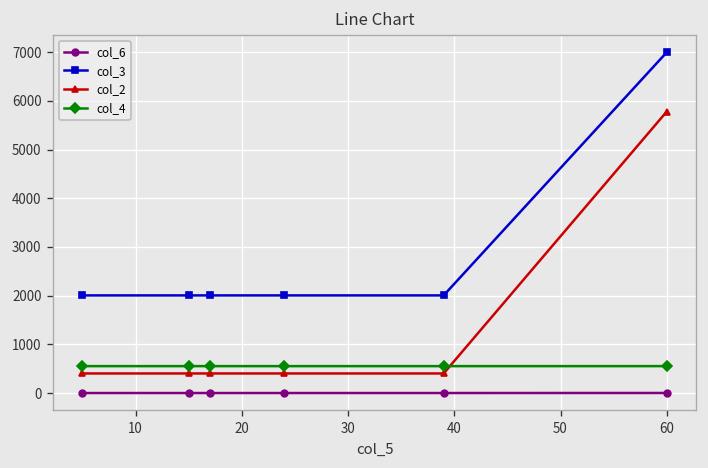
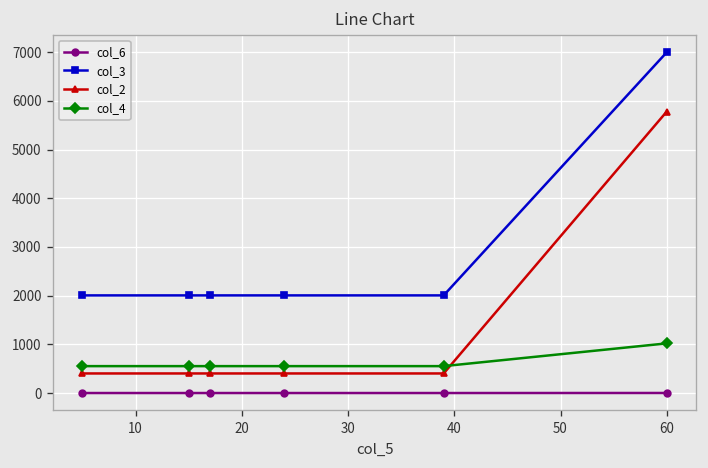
  {
    "col_6": {
      "60": 0
    },
    "col_3": {
      "60": 7000
    },
    "col_2": {
      "60": 5800
    },
    "col_4": {
-     "60": 600
+     "60": 1000
    }
  }
